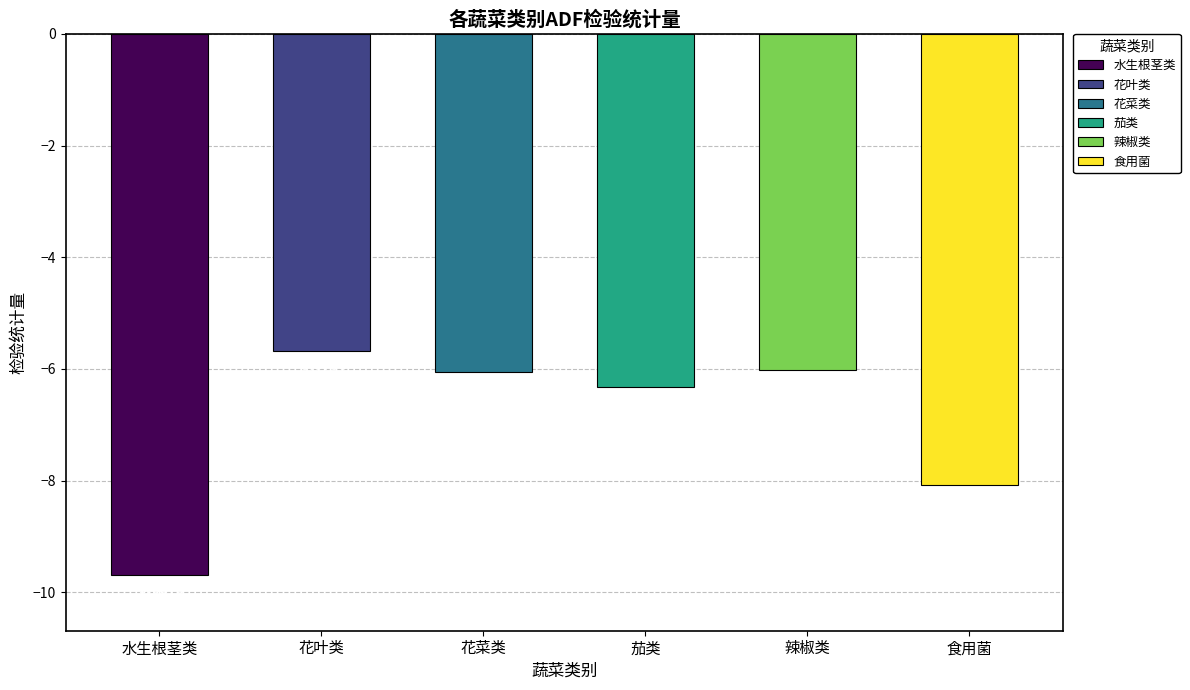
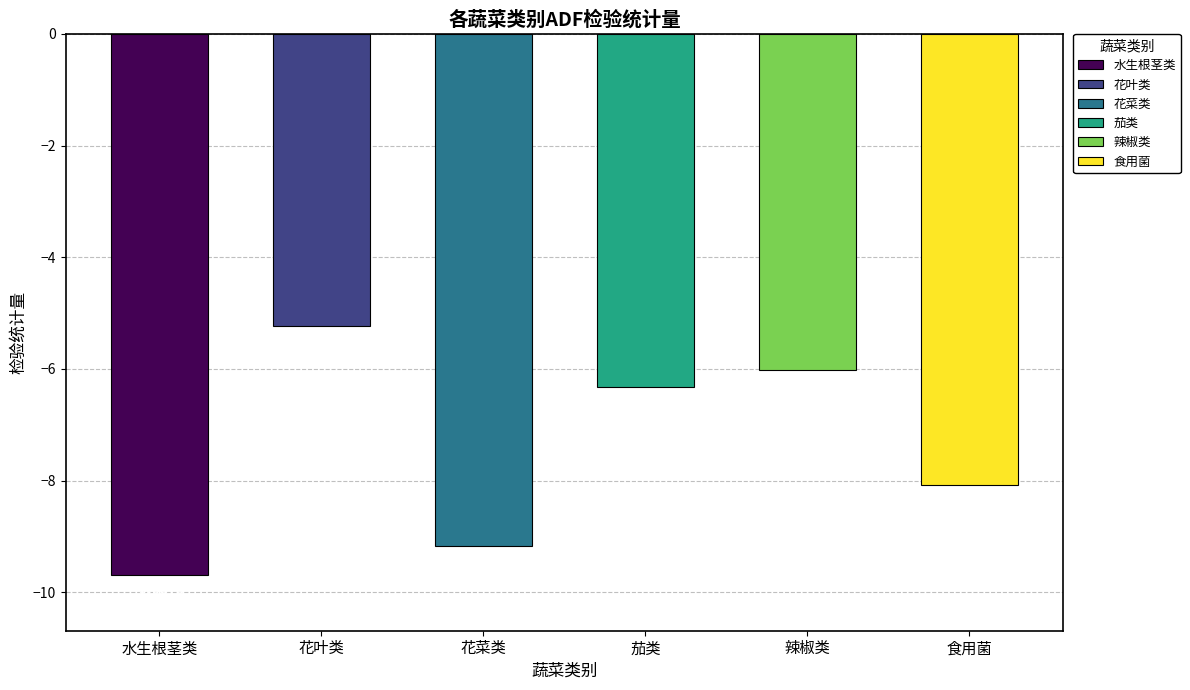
  {
    "水生根茎类": -9.7,
-   "花叶类": -5.7,
-   "花菜类": -6.1,
+   "花叶类": -5.2,
+   "花菜类": -9.2,
    "茄类": -6.3,
    "辣椒类": -6.0,
    "食用菌": -8.1
  }
